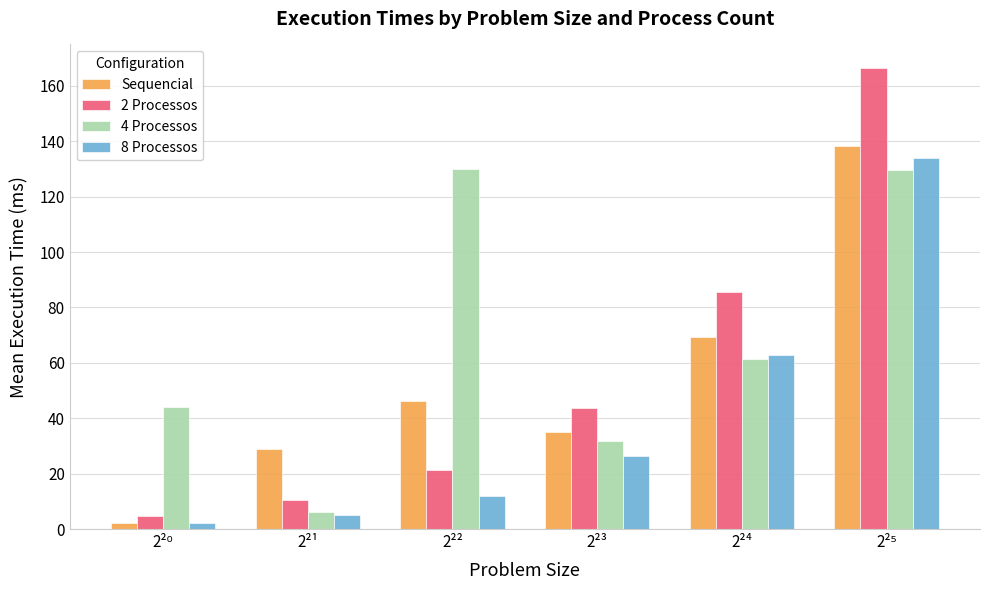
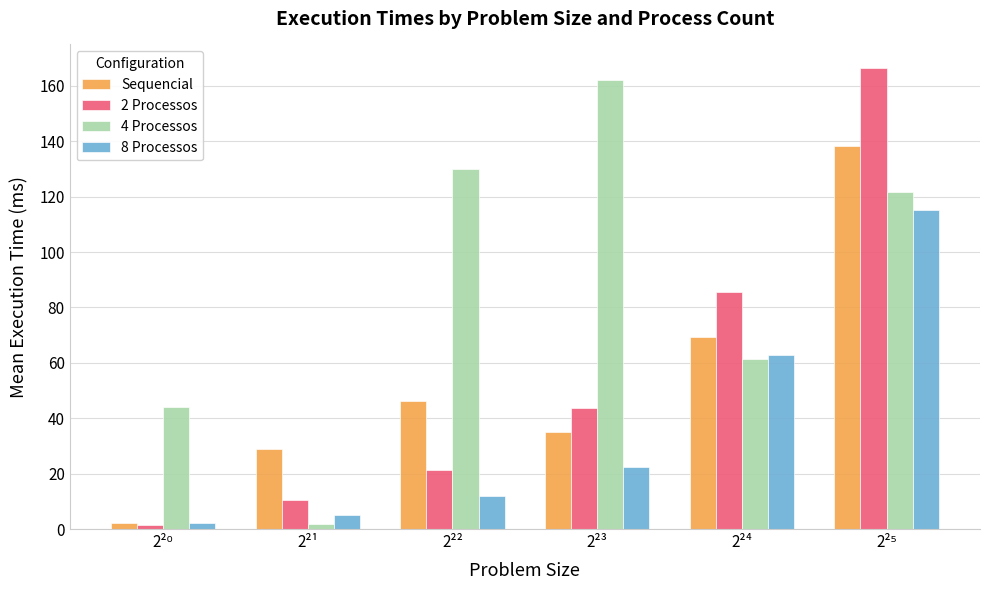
  {
    "Sequencial": {
      "2²⁰": 2,
      "2²¹": 29,
      "2²²": 46,
      "2²³": 35,
      "2²⁴": 69,
      "2²⁵": 138
    },
    "2 Processos": {
-     "2²⁰": 5,
+     "2²⁰": 2,
      "2²¹": 11,
      "2²²": 21,
      "2²³": 44,
      "2²⁴": 86,
      "2²⁵": 167
    },
    "4 Processos": {
      "2²⁰": 44,
-     "2²¹": 6,
+     "2²¹": 2,
      "2²²": 130,
-     "2²³": 32,
+     "2²³": 162,
      "2²⁴": 61,
-     "2²⁵": 130
+     "2²⁵": 122
    },
    "8 Processos": {
      "2²⁰": 2,
      "2²¹": 5,
      "2²²": 12,
-     "2²³": 26,
+     "2²³": 22,
      "2²⁴": 63,
-     "2²⁵": 134
+     "2²⁵": 115
    }
  }
